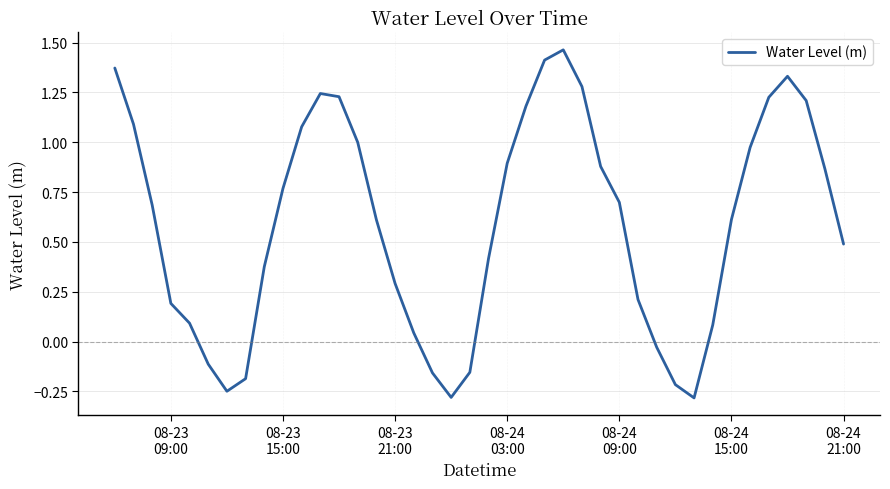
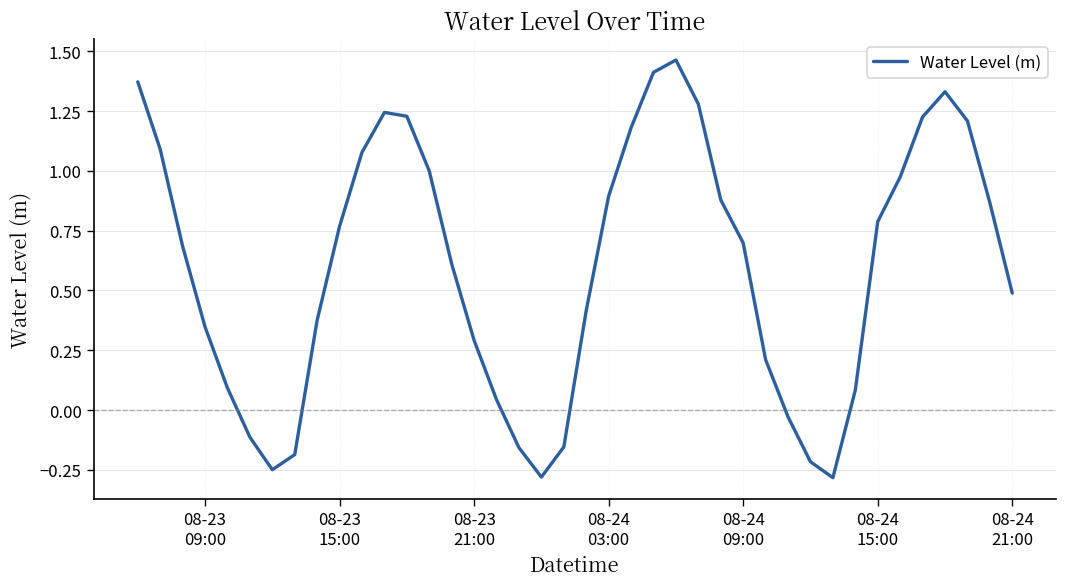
  {
-   "08-23 09:00": 0.19,
+   "08-23 09:00": 0.35,
    "08-23 15:00": 0.77,
    "08-23 21:00": 0.29,
    "08-24 03:00": 0.89,
    "08-24 09:00": 0.70,
-   "08-24 15:00": 0.61,
+   "08-24 15:00": 0.79,
    "08-24 21:00": 0.49
  }
